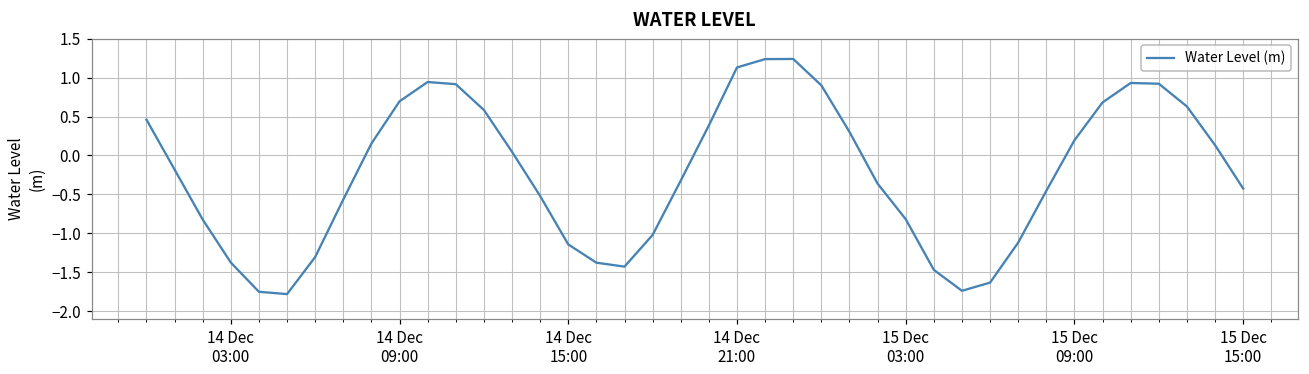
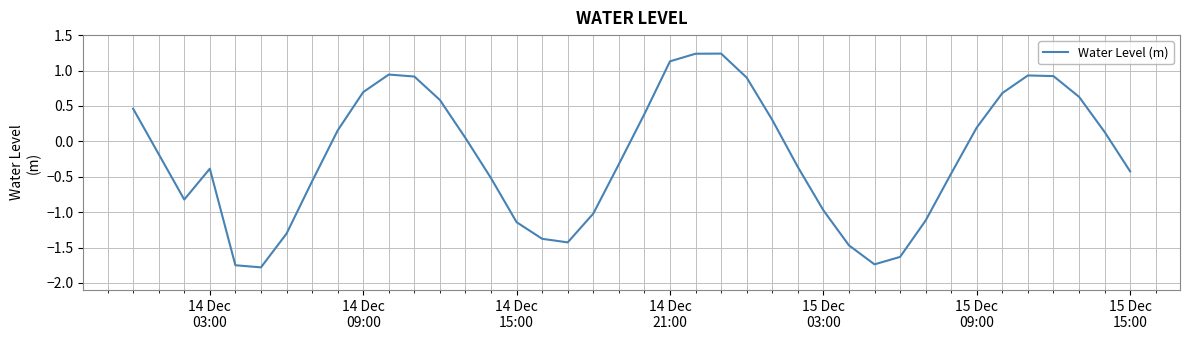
  {
-   "14 Dec 03:00": -1.4,
+   "14 Dec 03:00": -0.4,
    "14 Dec 09:00": 0.7,
    "14 Dec 15:00": -1.1,
    "14 Dec 21:00": 1.1,
-   "15 Dec 03:00": -0.8,
+   "15 Dec 03:00": -1.0,
    "15 Dec 09:00": 0.2,
    "15 Dec 15:00": -0.4
  }
